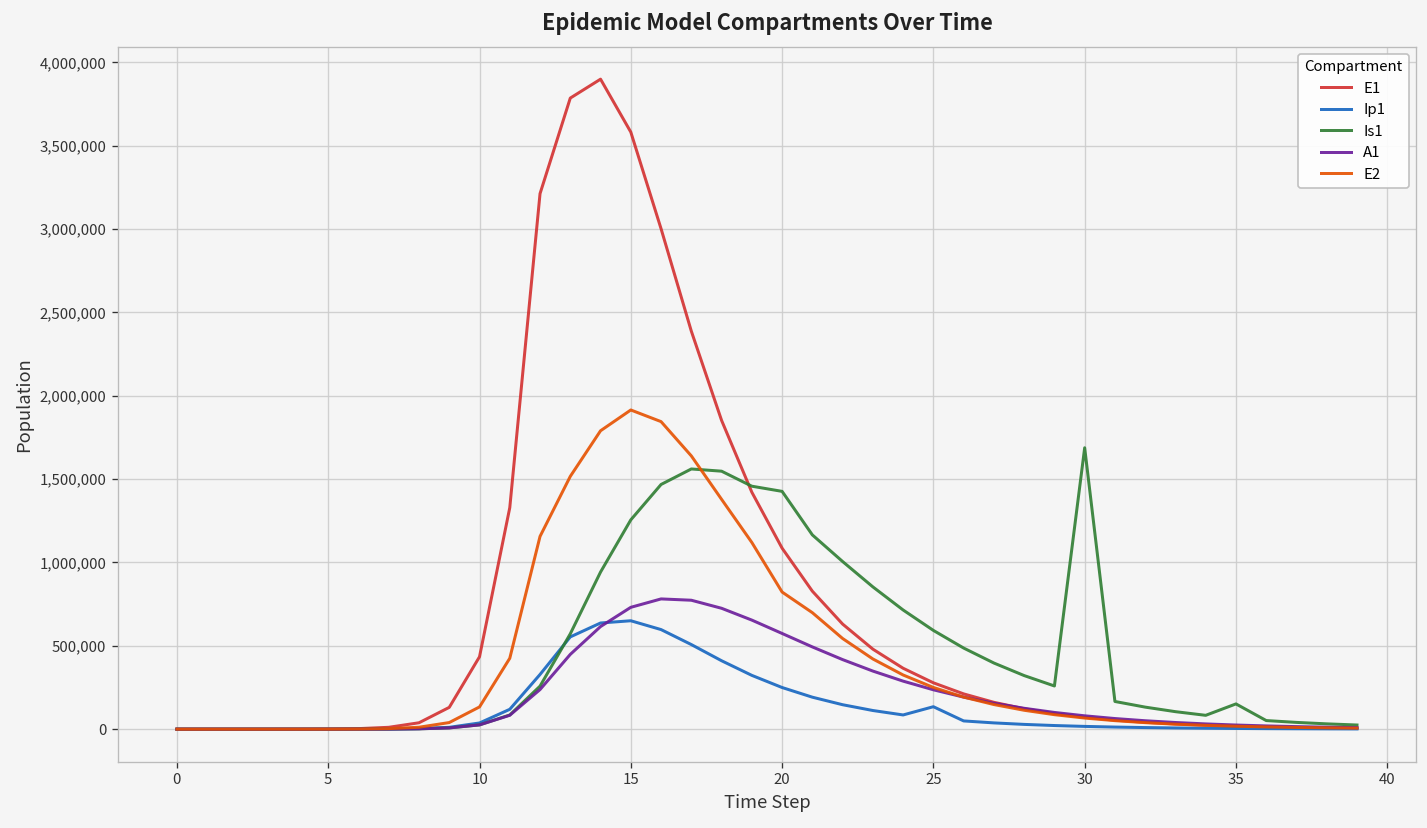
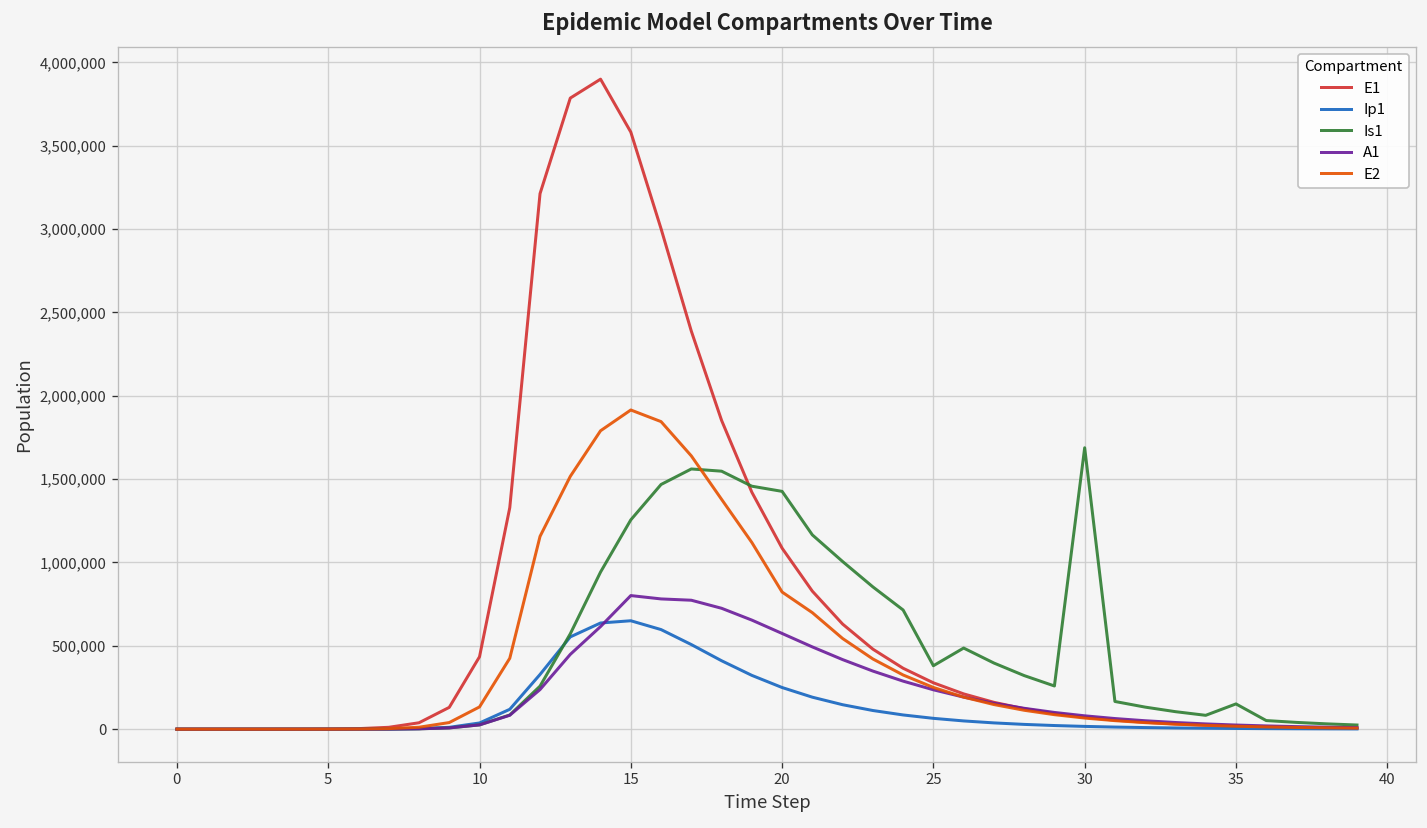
  {
    "E1": {
      "10": "430,000",
      "15": "3,580,000",
      "20": "1,090,000",
      "25": "280,000"
    },
    "Ip1": {
      "15": "650,000",
      "20": "250,000",
-     "25": "130,000",
+     "25": "60,000",
      "30": "20,000"
    },
    "Is1": {
      "15": "1,260,000",
      "20": "1,430,000",
-     "25": "590,000",
+     "25": "380,000",
      "30": "1,690,000",
      "35": "150,000"
    },
    "A1": {
-     "15": "730,000",
+     "15": "800,000",
      "20": "570,000"
    },
    "E2": {
      "10": "130,000",
      "15": "1,910,000",
      "20": "820,000"
    }
  }
